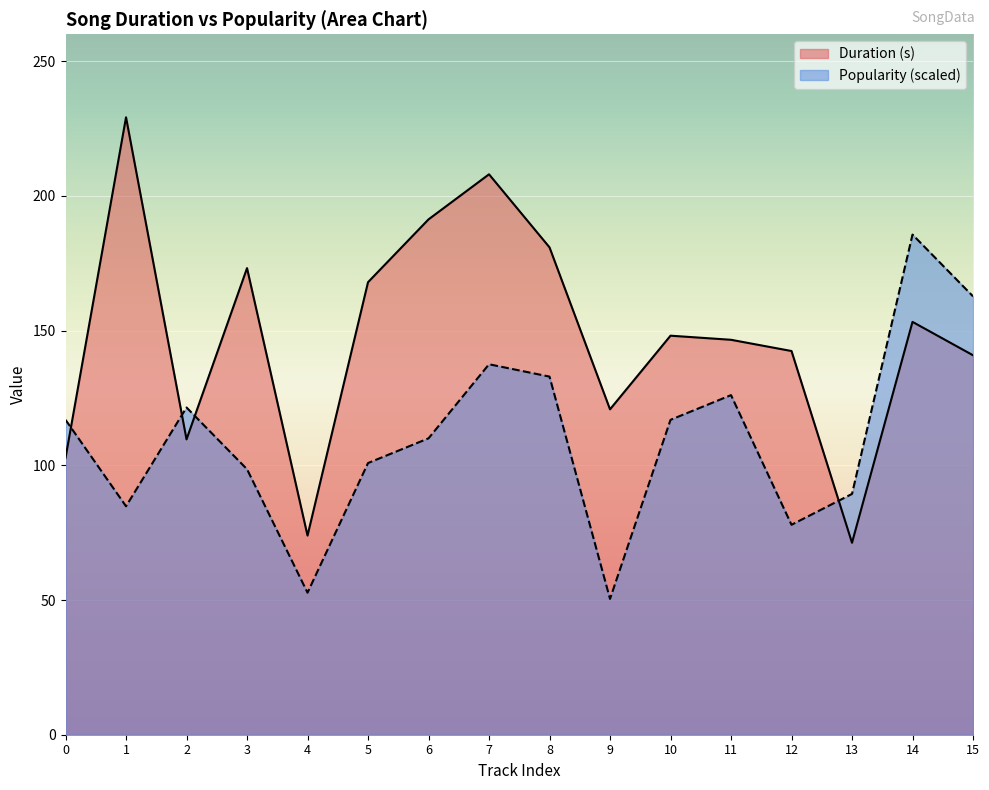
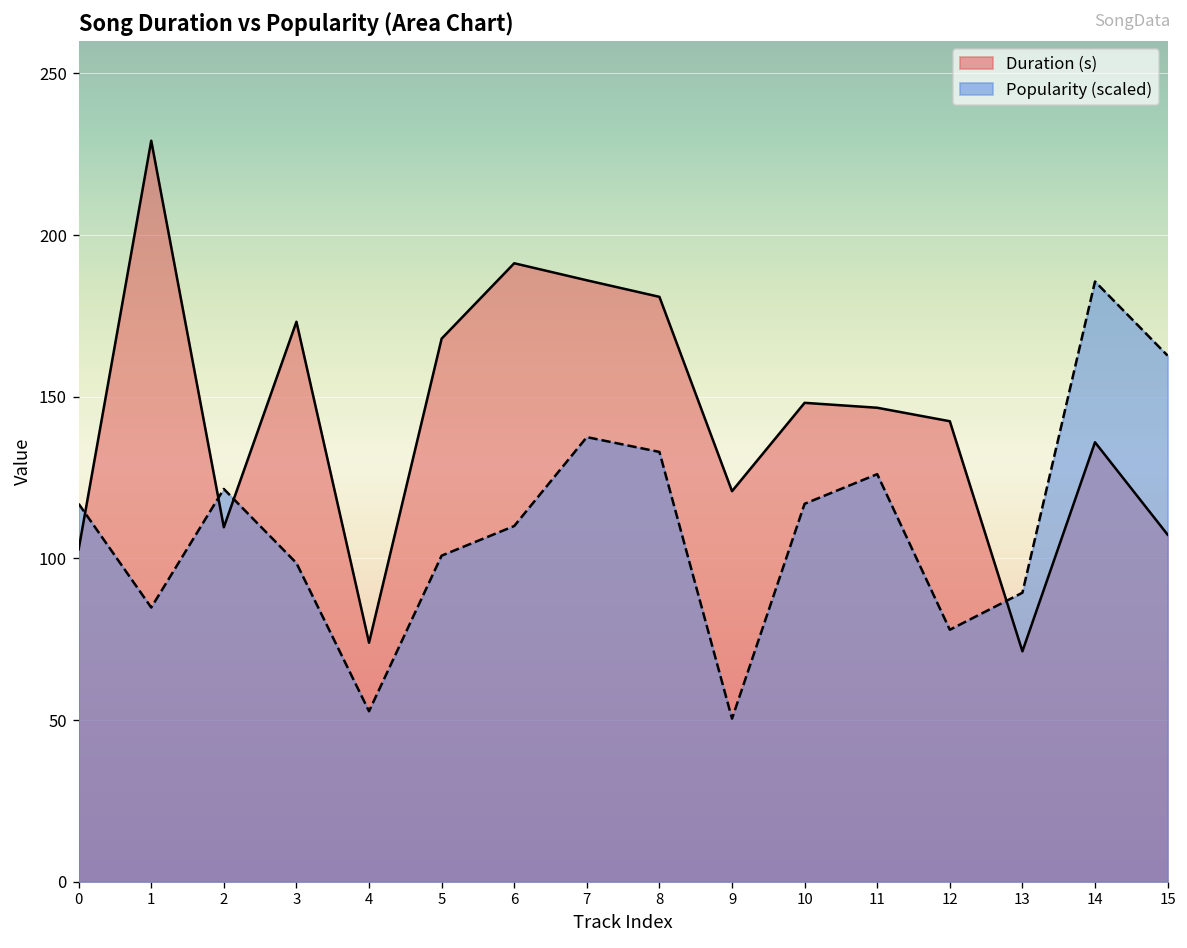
  {
    "Duration (s)": {
      "0": 103,
      "1": 229,
      "2": 110,
      "3": 173,
      "4": 74,
      "5": 168,
      "6": 191,
-     "7": 208,
+     "7": 186,
      "8": 181,
      "9": 121,
      "10": 148,
      "11": 147,
      "12": 142,
      "13": 71,
-     "14": 153,
-     "15": 141
+     "14": 136,
+     "15": 107
    },
    "Popularity (scaled)": {
      "0": 117,
      "1": 85,
      "2": 121,
      "3": 99,
      "4": 53,
      "5": 101,
      "6": 110,
      "7": 138,
      "8": 133,
      "9": 50,
      "10": 117,
      "11": 126,
      "12": 78,
      "13": 89,
      "14": 186,
      "15": 163
    }
  }
